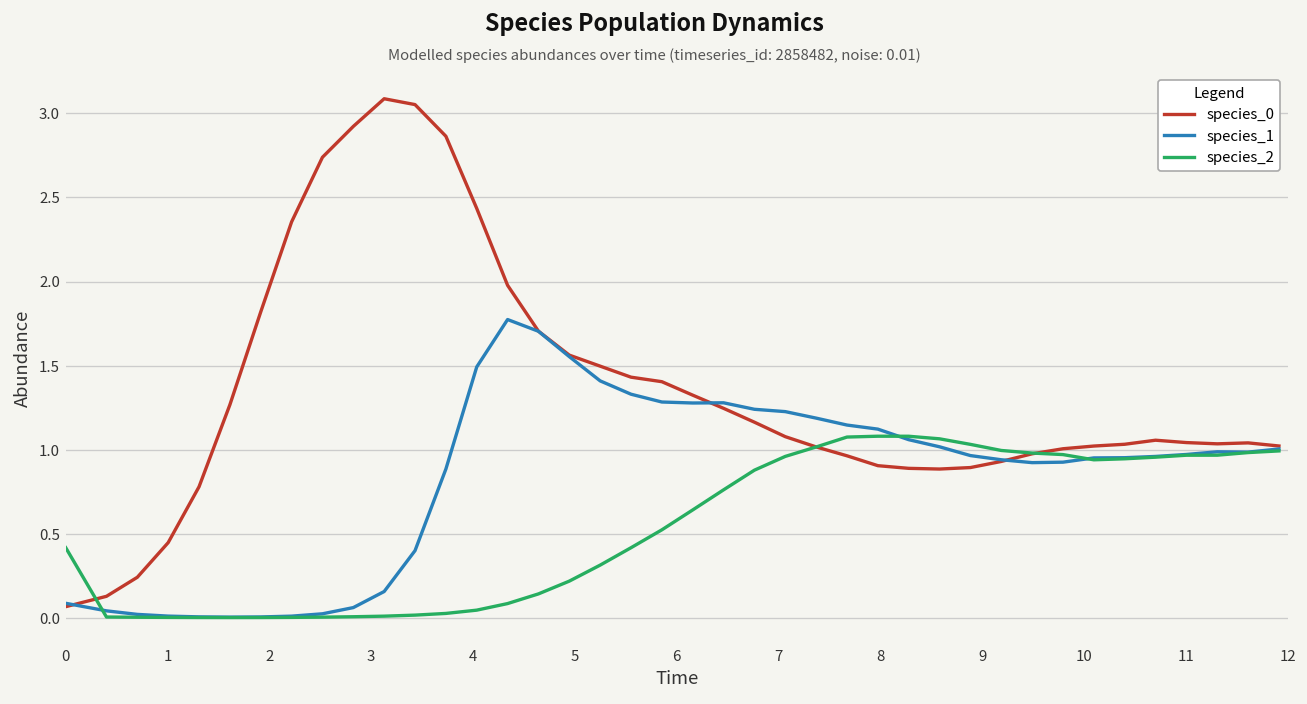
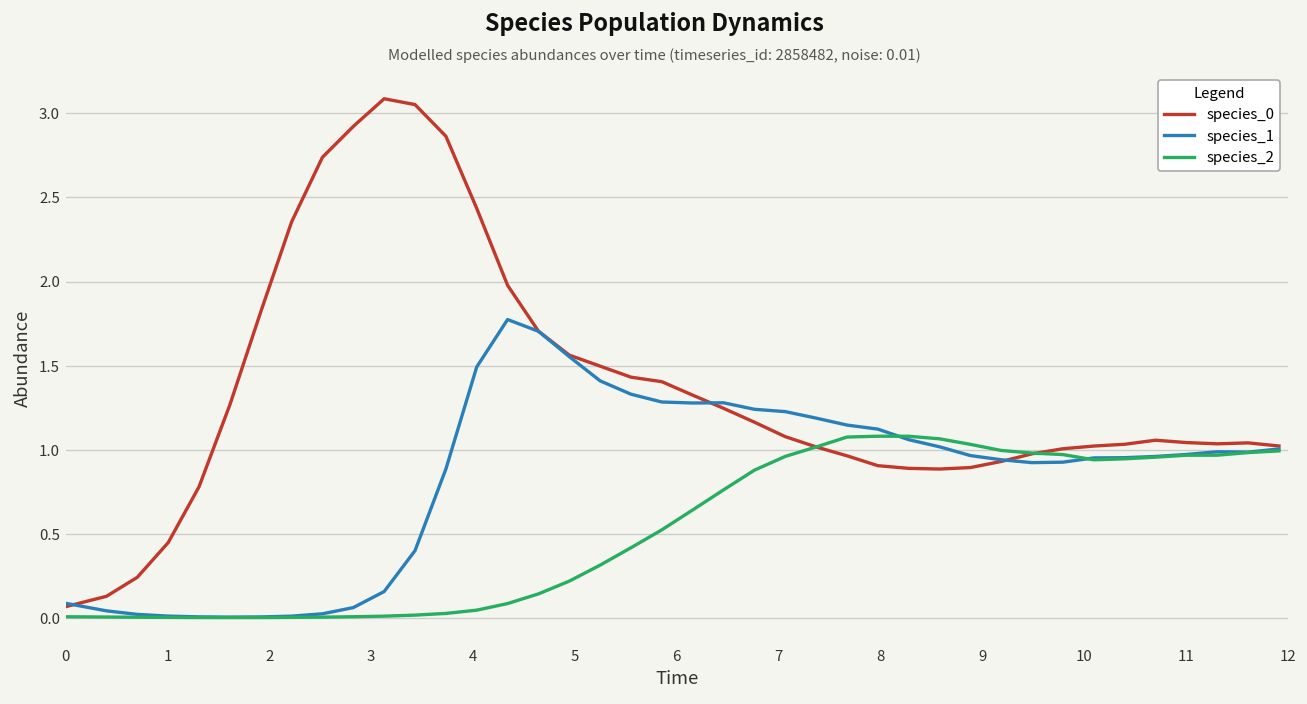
  {
    "species_0": {
      "0": 0.07
    },
    "species_1": {
      "0": 0.09
    },
    "species_2": {
-     "0": 0.42
+     "0": 0.01
    }
  }
